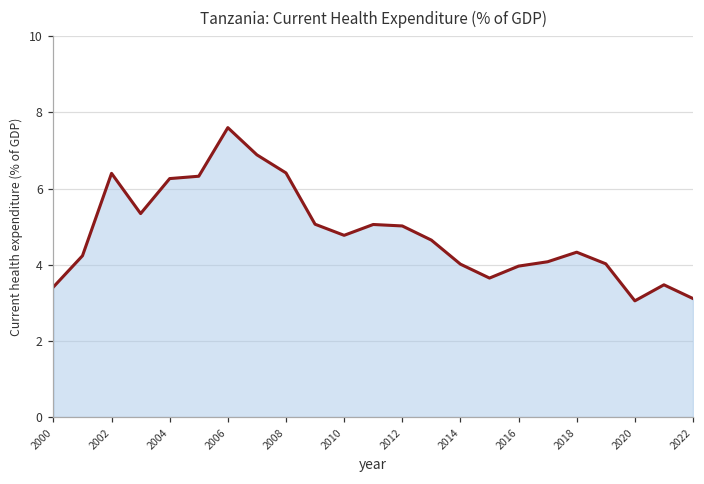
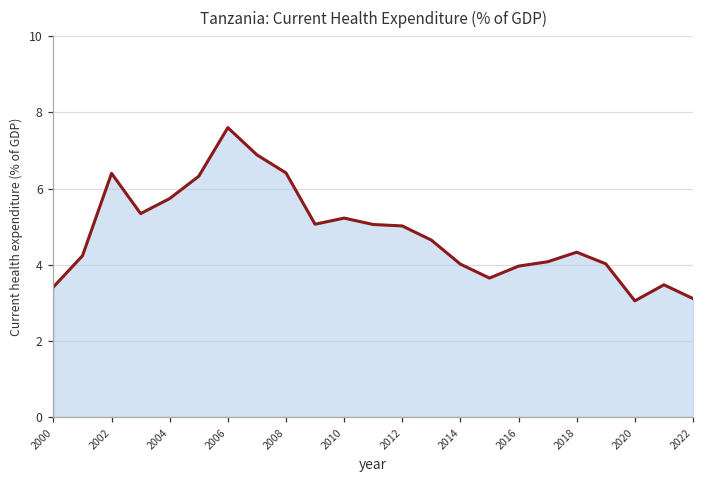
  {
    "2000": 3.4,
    "2002": 6.4,
-   "2004": 6.3,
+   "2004": 5.7,
    "2006": 7.6,
    "2008": 6.4,
-   "2010": 4.8,
+   "2010": 5.2,
    "2012": 5.0,
    "2014": 4.0,
    "2016": 4.0,
    "2018": 4.3,
    "2020": 3.1,
    "2022": 3.1
  }
